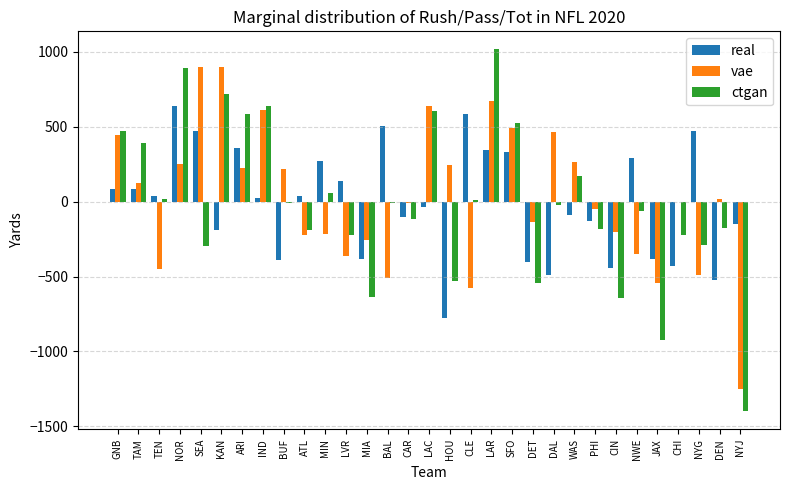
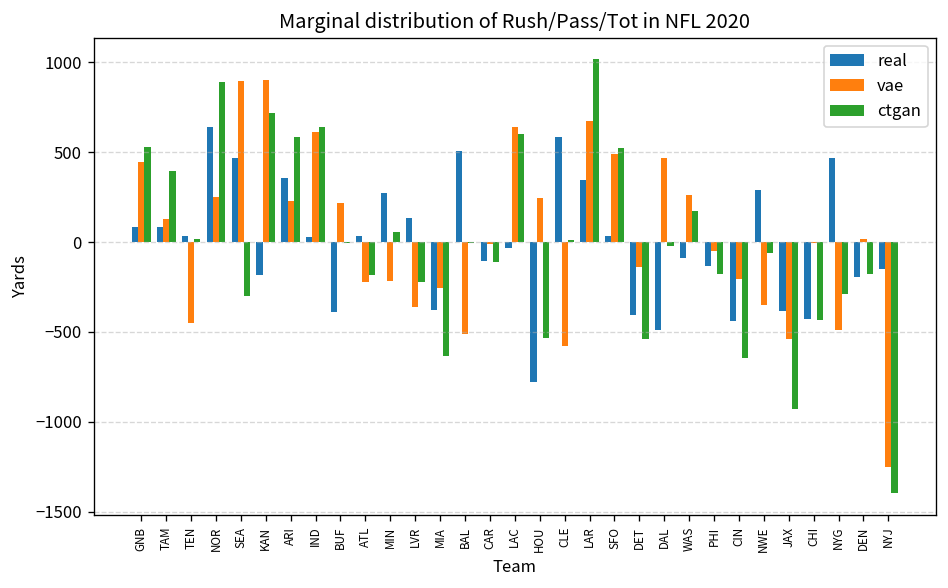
  {
    "real": {
      "GNB": 80,
      "TAM": 80,
      "TEN": 40,
      "NOR": 640,
      "SEA": 470,
      "KAN": -190,
      "ARI": 360,
      "IND": 30,
      "BUF": -390,
      "ATL": 40,
      "MIN": 280,
      "LVR": 140,
      "MIA": -380,
      "BAL": 510,
      "CAR": -100,
      "LAC": -40,
      "HOU": -780,
      "CLE": 590,
      "LAR": 350,
-     "SFO": 330,
+     "SFO": 40,
      "DET": -400,
      "DAL": -490,
      "WAS": -90,
      "PHI": -130,
      "CIN": -440,
      "NWE": 290,
      "JAX": -390,
      "CHI": -430,
      "NYG": 470,
-     "DEN": -530,
+     "DEN": -200,
      "NYJ": -150
    },
    "vae": {
      "GNB": 450,
      "TAM": 130,
      "TEN": -450,
      "NOR": 250,
      "SEA": 900,
      "KAN": 900,
      "ARI": 230,
      "IND": 610,
      "BUF": 220,
      "ATL": -220,
      "MIN": -220,
      "LVR": -360,
      "MIA": -250,
      "BAL": -510,
      "LAC": 640,
      "HOU": 250,
      "CLE": -580,
      "LAR": 670,
      "SFO": 490,
      "DET": -140,
      "DAL": 470,
      "WAS": 260,
      "PHI": -50,
      "CIN": -200,
      "NWE": -350,
      "JAX": -540,
      "NYG": -490,
      "DEN": 20,
      "NYJ": -1250
    },
    "ctgan": {
-     "GNB": 470,
+     "GNB": 530,
      "TAM": 390,
      "TEN": 20,
      "NOR": 890,
      "SEA": -300,
      "KAN": 720,
      "ARI": 590,
      "IND": 640,
      "ATL": -190,
      "MIN": 60,
      "LVR": -230,
      "MIA": -640,
      "CAR": -110,
      "LAC": 600,
      "HOU": -530,
      "LAR": 1020,
      "SFO": 530,
      "DET": -540,
      "DAL": -20,
      "WAS": 170,
      "PHI": -180,
      "CIN": -650,
      "NWE": -60,
      "JAX": -930,
-     "CHI": -220,
+     "CHI": -440,
      "NYG": -290,
      "DEN": -180,
      "NYJ": -1400
    }
  }
